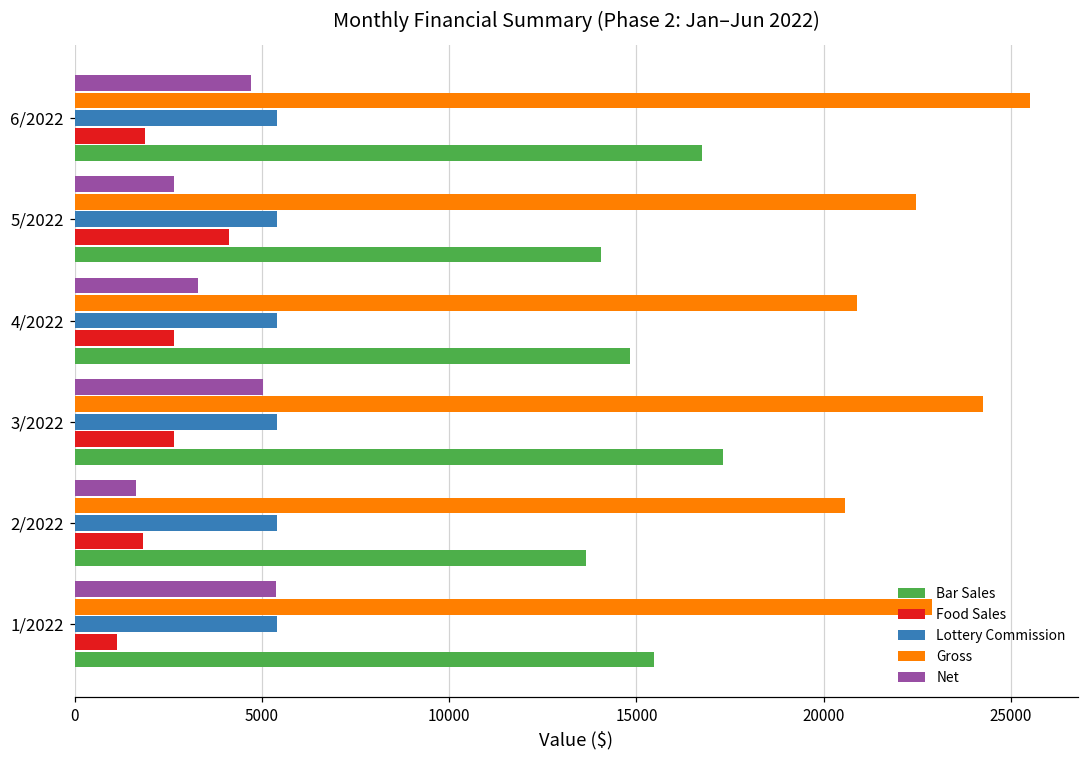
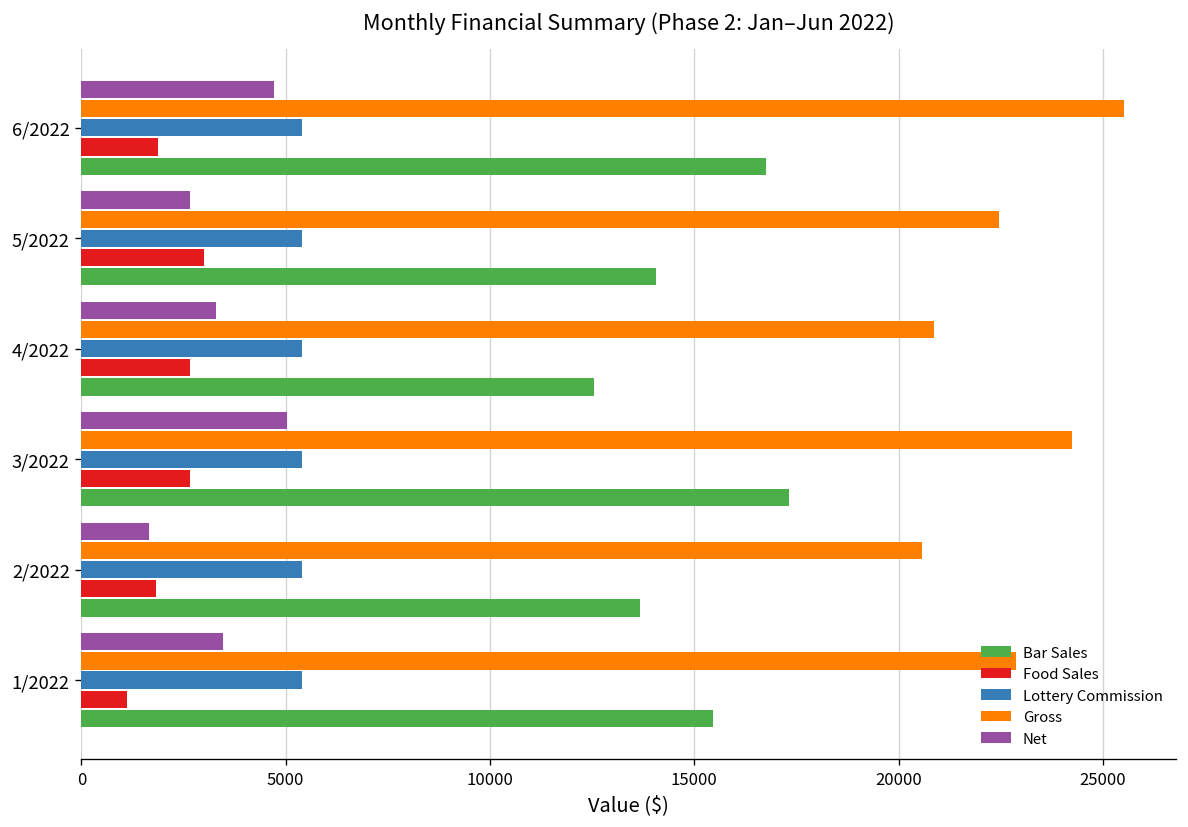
  {
    "Bar Sales": {
      "6/2022": 16800,
      "5/2022": 14100,
-     "4/2022": 14800,
+     "4/2022": 12600,
      "3/2022": 17300,
      "2/2022": 13700,
      "1/2022": 15500
    },
    "Food Sales": {
      "6/2022": 1900,
-     "5/2022": 4100,
+     "5/2022": 3000,
      "4/2022": 2700,
      "3/2022": 2600,
      "2/2022": 1800,
      "1/2022": 1100
    },
    "Lottery Commission": {
      "6/2022": 5400,
      "5/2022": 5400,
      "4/2022": 5400,
      "3/2022": 5400,
      "2/2022": 5400,
      "1/2022": 5400
    },
    "Gross": {
      "6/2022": 25500,
      "5/2022": 22500,
      "4/2022": 20900,
      "3/2022": 24300,
      "2/2022": 20600,
      "1/2022": 22900
    },
    "Net": {
      "6/2022": 4700,
      "5/2022": 2600,
      "4/2022": 3300,
      "3/2022": 5000,
      "2/2022": 1600,
-     "1/2022": 5400
+     "1/2022": 3500
    }
  }
